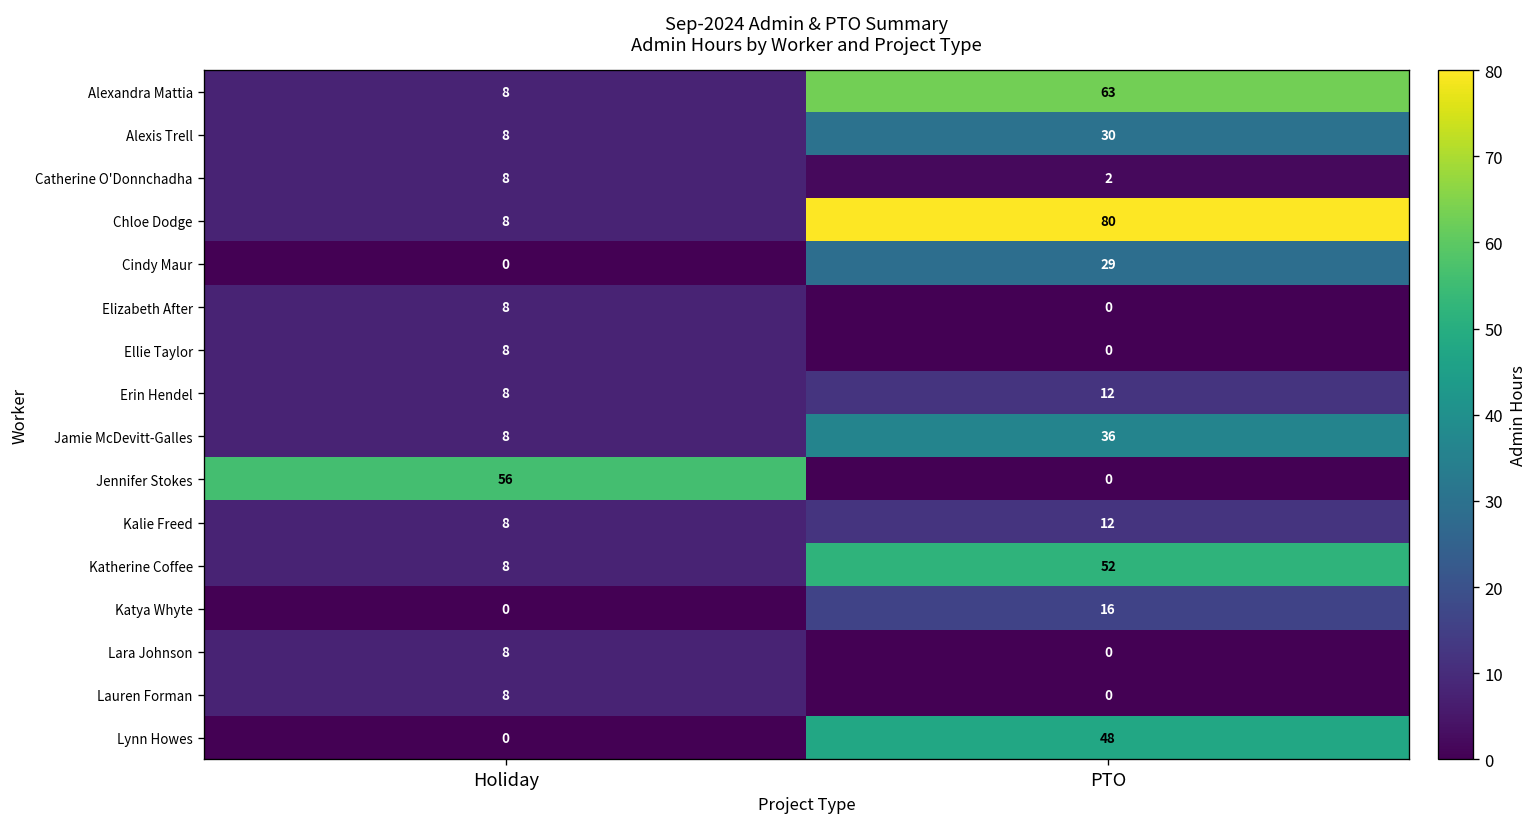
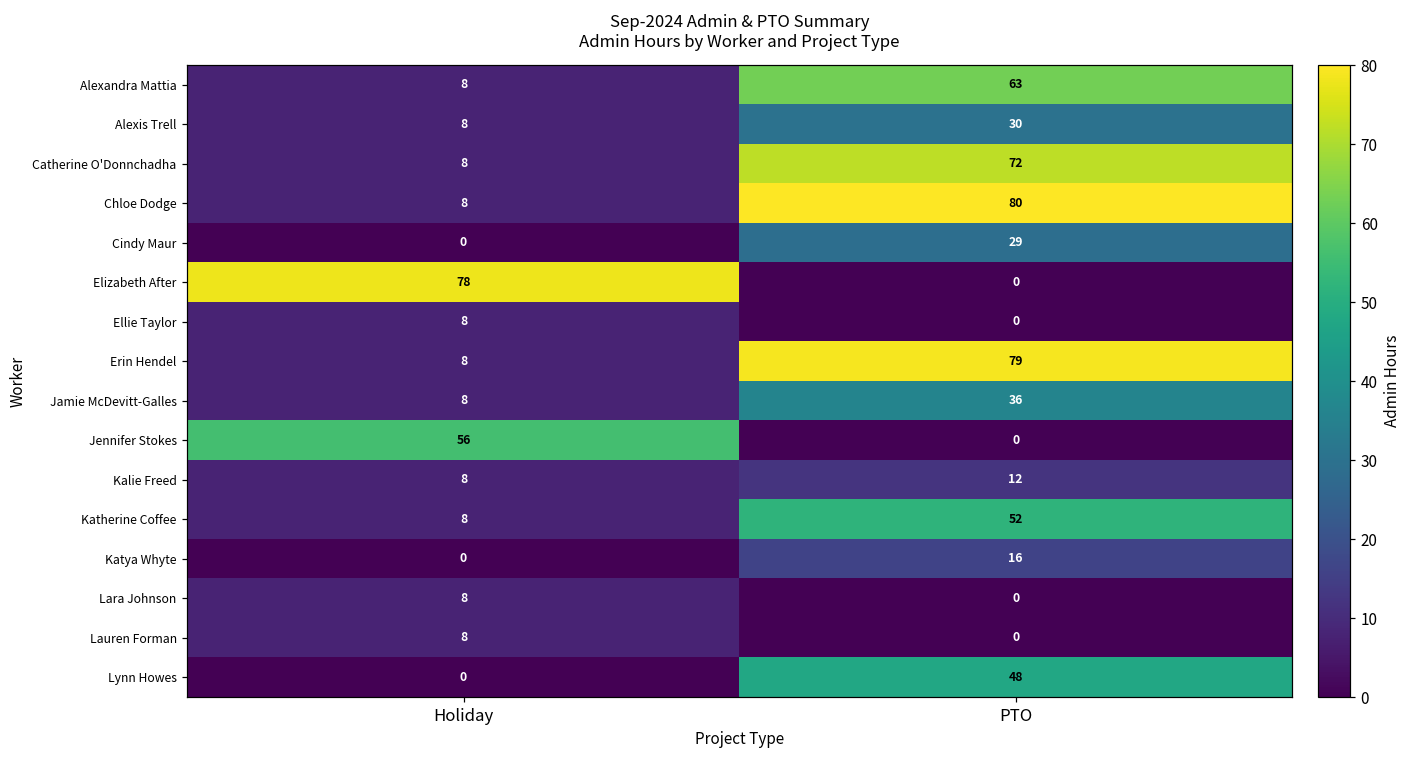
  {
    "Alexandra Mattia": {
      "Holiday": 8,
      "PTO": 63
    },
    "Alexis Trell": {
      "Holiday": 8,
      "PTO": 30
    },
    "Catherine O'Donnchadha": {
      "Holiday": 8,
-     "PTO": 2
+     "PTO": 72
    },
    "Chloe Dodge": {
      "Holiday": 8,
      "PTO": 80
    },
    "Cindy Maur": {
      "Holiday": 0,
      "PTO": 29
    },
    "Elizabeth After": {
-     "Holiday": 8,
+     "Holiday": 78,
      "PTO": 0
    },
    "Ellie Taylor": {
      "Holiday": 8,
      "PTO": 0
    },
    "Erin Hendel": {
      "Holiday": 8,
-     "PTO": 12
+     "PTO": 79
    },
    "Jamie McDevitt-Galles": {
      "Holiday": 8,
      "PTO": 36
    },
    "Jennifer Stokes": {
      "Holiday": 56,
      "PTO": 0
    },
    "Kalie Freed": {
      "Holiday": 8,
      "PTO": 12
    },
    "Katherine Coffee": {
      "Holiday": 8,
      "PTO": 52
    },
    "Katya Whyte": {
      "Holiday": 0,
      "PTO": 16
    },
    "Lara Johnson": {
      "Holiday": 8,
      "PTO": 0
    },
    "Lauren Forman": {
      "Holiday": 8,
      "PTO": 0
    },
    "Lynn Howes": {
      "Holiday": 0,
      "PTO": 48
    }
  }
